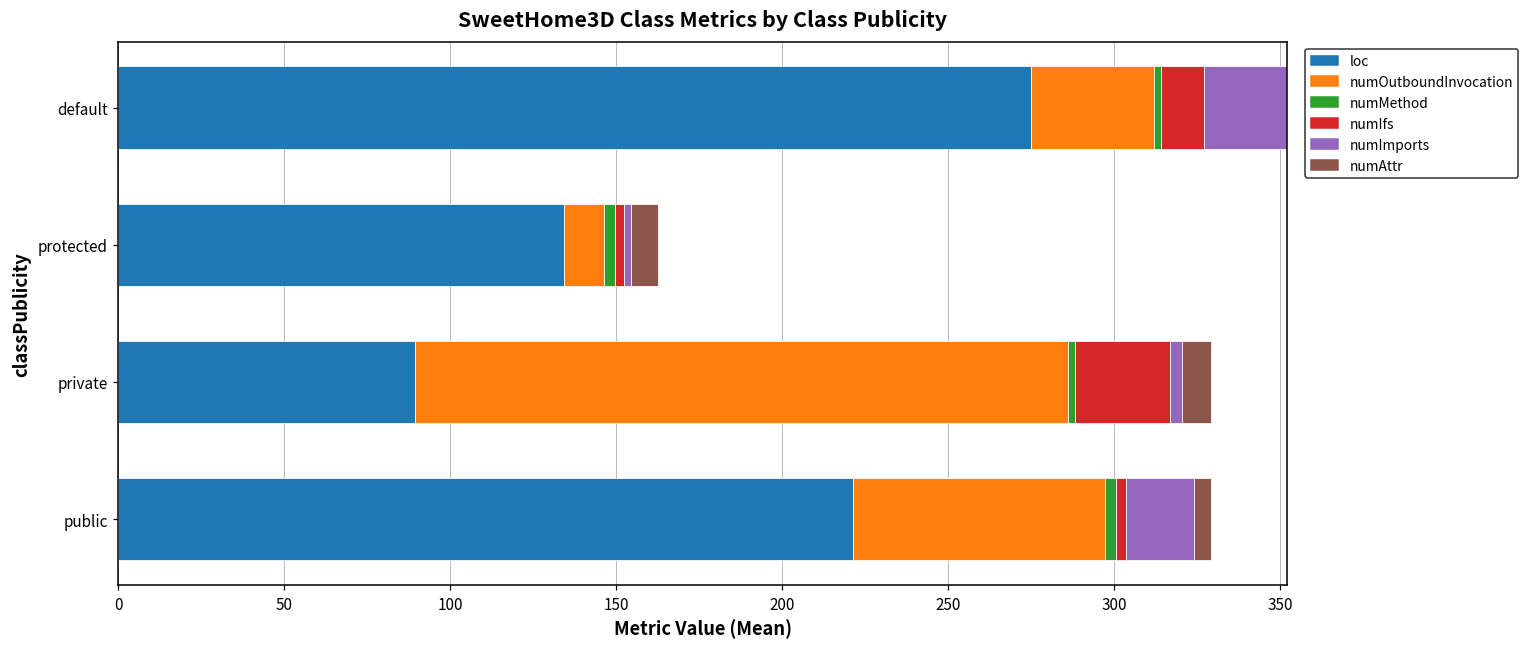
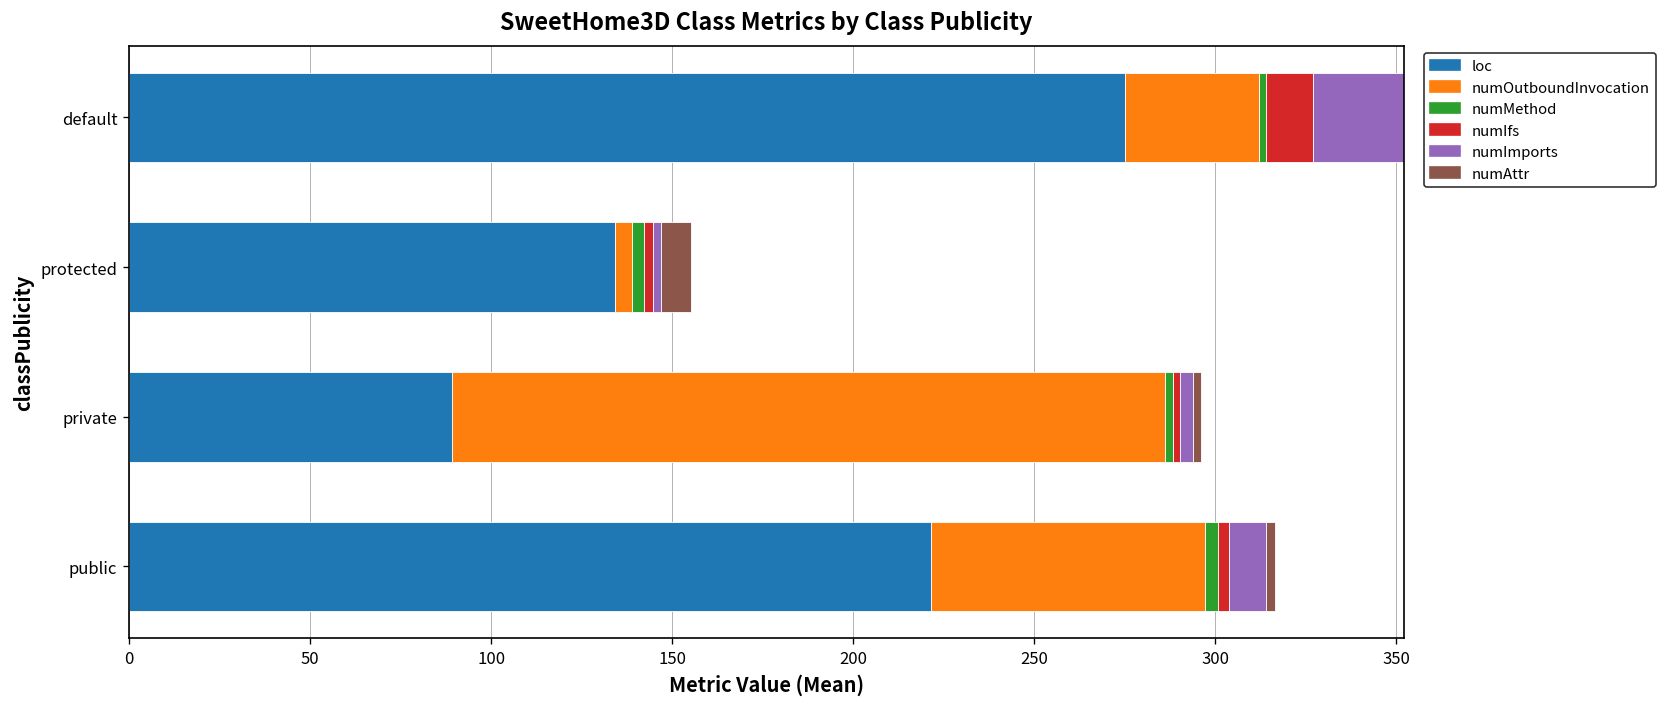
  {
    "loc": {
      "default": 275,
      "protected": 134,
      "private": 89,
      "public": 221
    },
    "numOutboundInvocation": {
      "default": 37,
-     "protected": 12,
+     "protected": 5,
      "private": 197,
      "public": 76
    },
    "numMethod": {
      "default": 2,
      "protected": 3,
      "private": 2,
      "public": 4
    },
    "numIfs": {
      "default": 13,
      "protected": 3,
-     "private": 29,
+     "private": 2,
      "public": 3
    },
    "numImports": {
      "default": 25,
      "protected": 2,
      "private": 4,
-     "public": 20
+     "public": 10
    },
    "numAttr": {
      "default": 0,
      "protected": 8,
-     "private": 9,
-     "public": 5
+     "private": 2,
+     "public": 2
    }
  }
